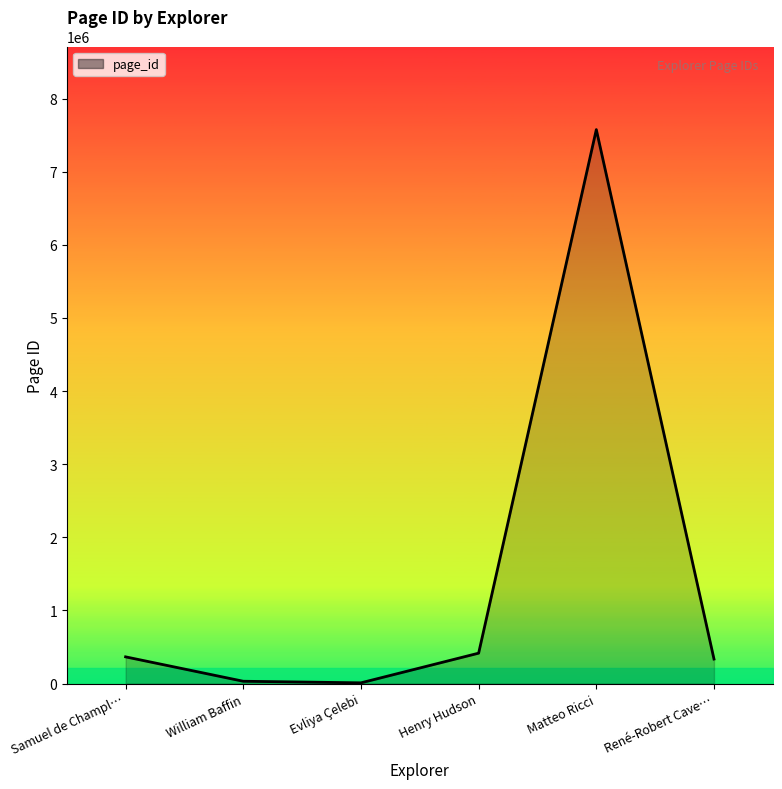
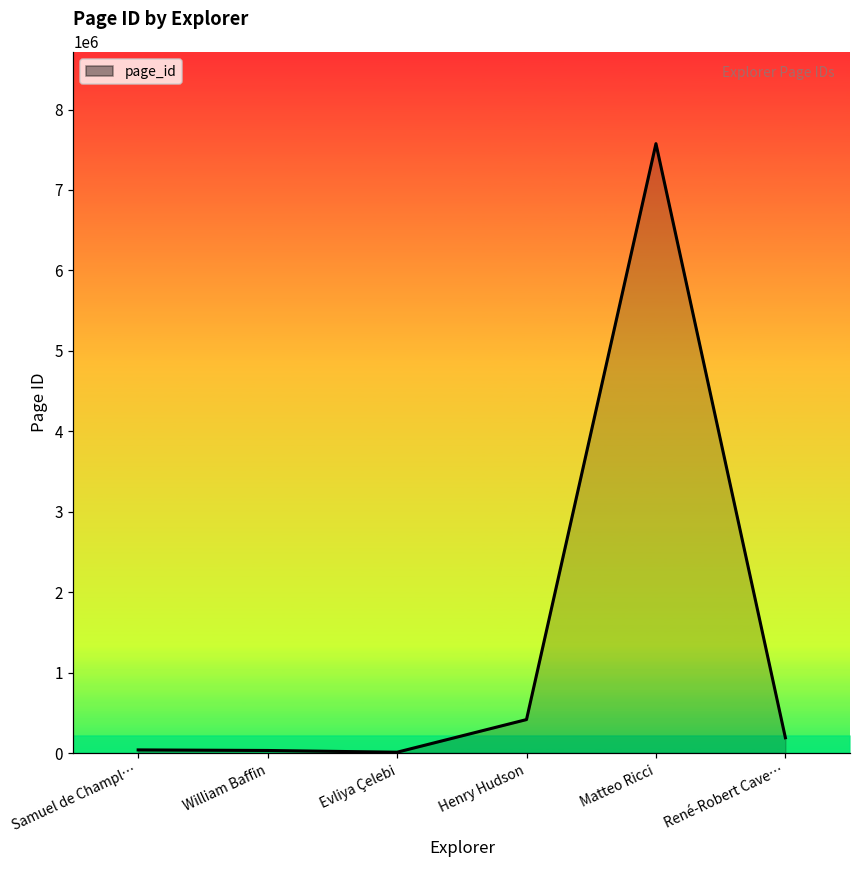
  {
    "page_id": {
-     "Samuel de Champl…": 400000,
+     "Samuel de Champl…": 0,
      "William Baffin": 0,
      "Evliya Çelebi": 0,
      "Henry Hudson": 400000,
      "Matteo Ricci": 7600000,
-     "René-Robert Cave…": 300000
+     "René-Robert Cave…": 200000
    }
  }
